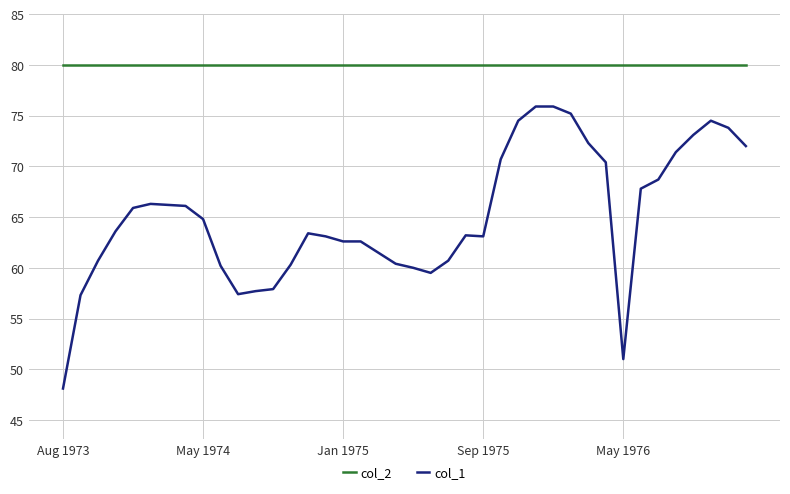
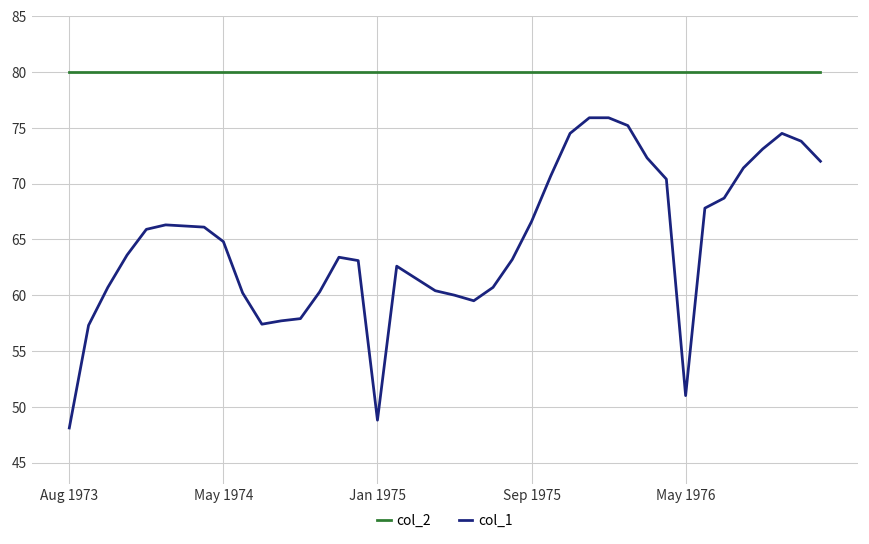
  {
    "col_2": {
      "Aug 1973": 80.0,
      "May 1974": 80.0,
      "Jan 1975": 80.0,
      "Sep 1975": 80.0,
      "May 1976": 80.0
    },
    "col_1": {
      "Aug 1973": 48.1,
      "May 1974": 64.8,
-     "Jan 1975": 62.6,
-     "Sep 1975": 63.1,
+     "Jan 1975": 48.8,
+     "Sep 1975": 66.6,
      "May 1976": 51.0
    }
  }
